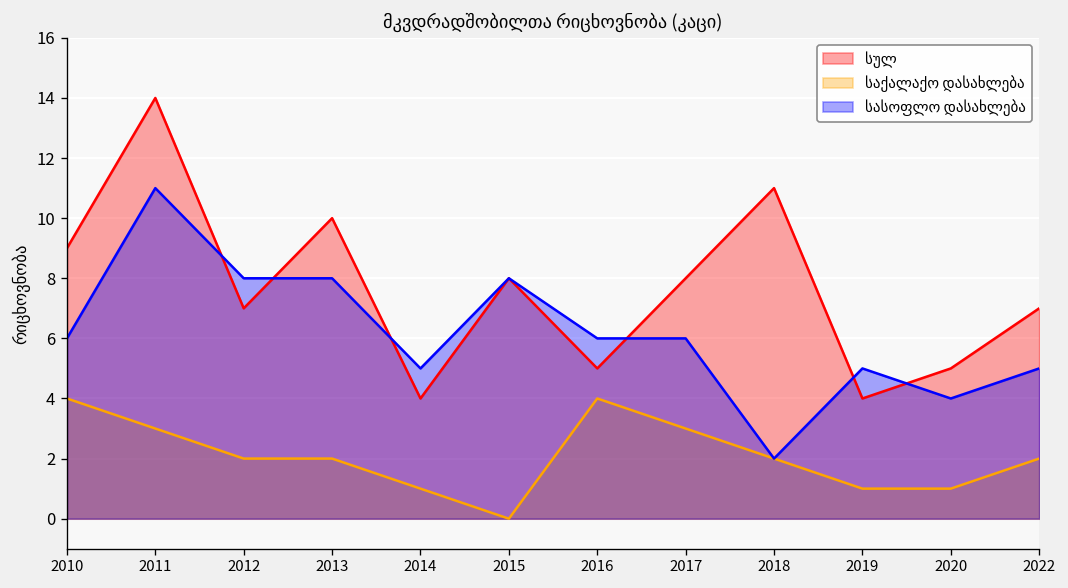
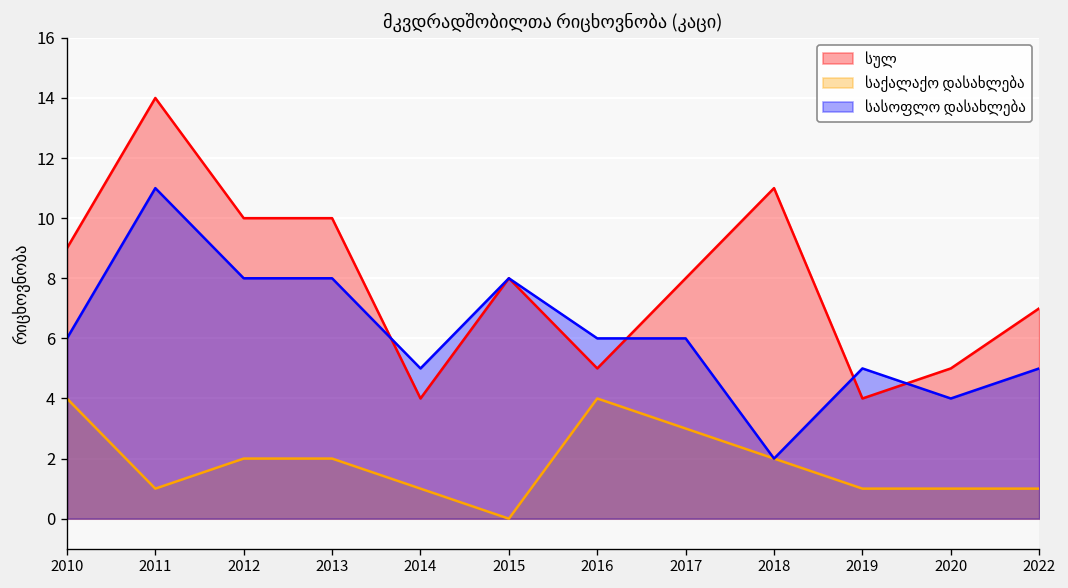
  {
    "სულ": {
      "2010": 9,
      "2011": 14,
-     "2012": 7,
+     "2012": 10,
      "2013": 10,
      "2014": 4,
      "2016": 5,
      "2017": 8,
      "2018": 11,
      "2019": 4,
      "2020": 5,
      "2022": 7
    },
    "საქალაქო დასახლება": {
      "2010": 4,
-     "2011": 3,
+     "2011": 1,
      "2012": 2,
      "2013": 2,
      "2014": 1,
      "2015": 0,
      "2016": 4,
      "2017": 3,
      "2019": 1,
      "2020": 1,
-     "2022": 2
+     "2022": 1
    },
    "სასოფლო დასახლება": {
      "2010": 6,
      "2011": 11,
      "2012": 8,
      "2013": 8,
      "2014": 5,
      "2016": 6,
      "2017": 6,
      "2019": 5,
      "2020": 4,
      "2022": 5
    }
  }
